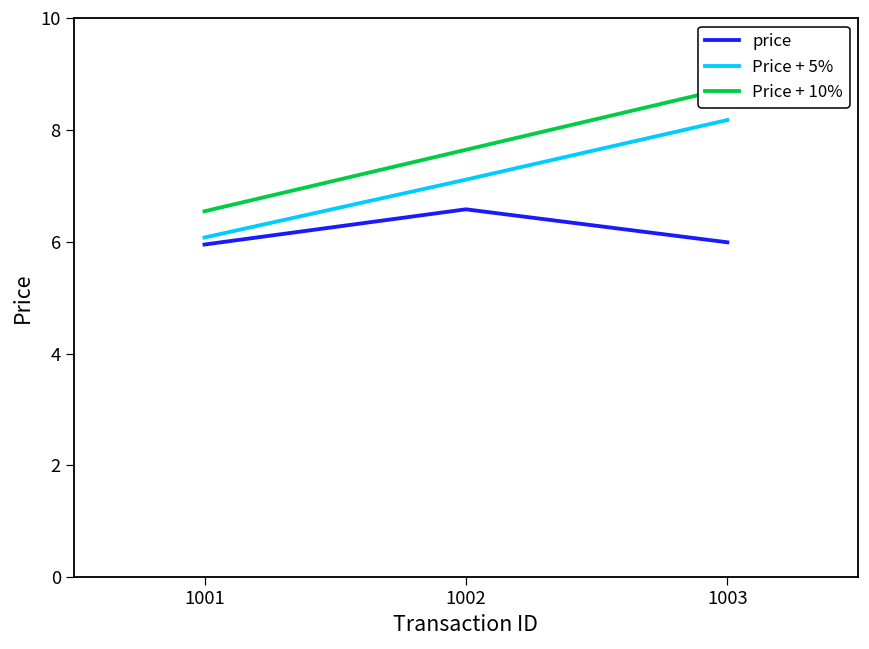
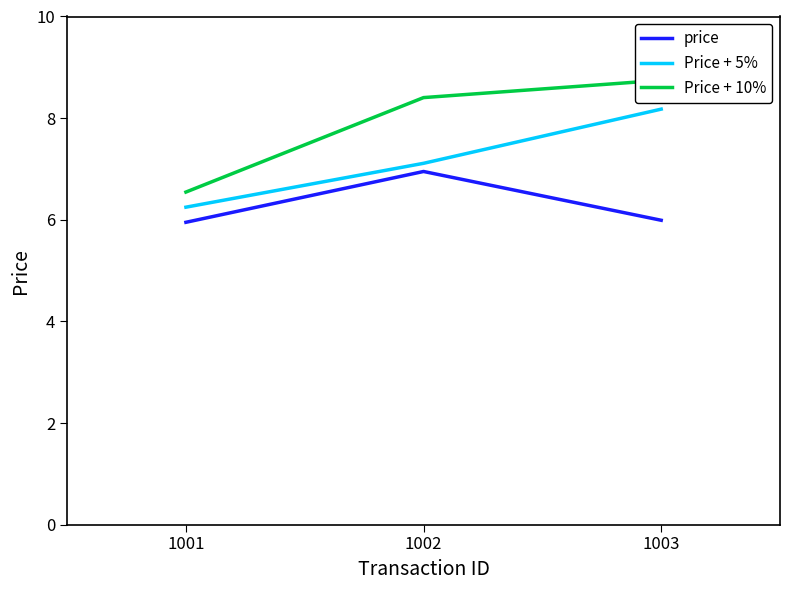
  {
    "price": {
      "1001": 6.0,
-     "1002": 6.6,
+     "1002": 7.0,
      "1003": 6.0
    },
    "Price + 5%": {
-     "1001": 6.1,
+     "1001": 6.2,
      "1002": 7.1,
      "1003": 8.2
    },
    "Price + 10%": {
      "1001": 6.5,
-     "1002": 7.6
+     "1002": 8.4
    }
  }
